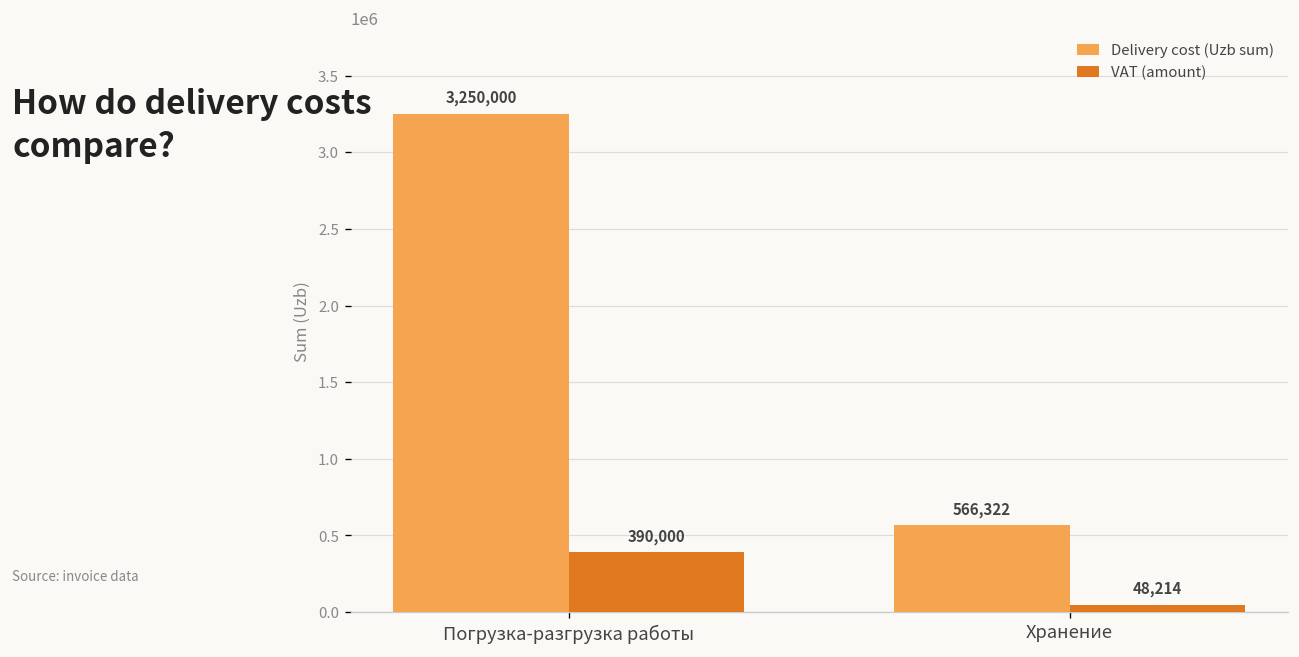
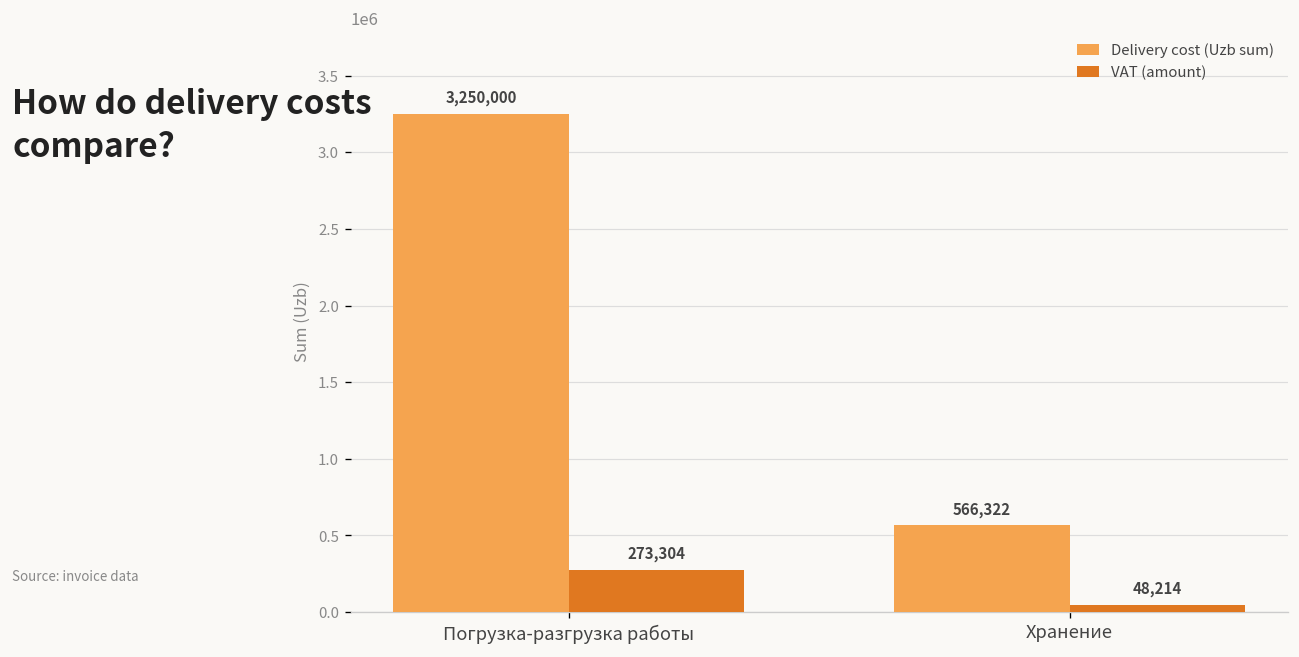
  {
    "Delivery cost (Uzb sum)": {
      "Погрузка-разгрузка работы": "3,250,000",
      "Хранение": "566,322"
    },
    "VAT (amount)": {
-     "Погрузка-разгрузка работы": "390,000",
+     "Погрузка-разгрузка работы": "273,304",
      "Хранение": "48,214"
    }
  }
